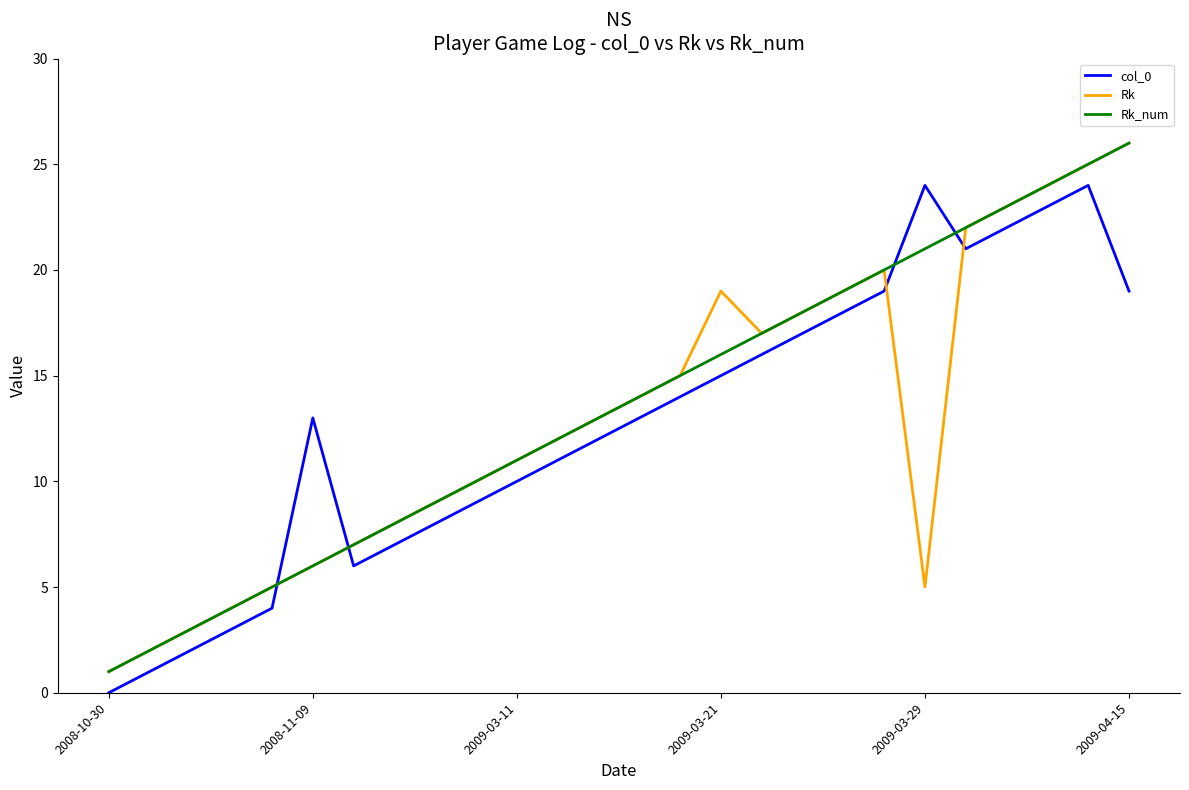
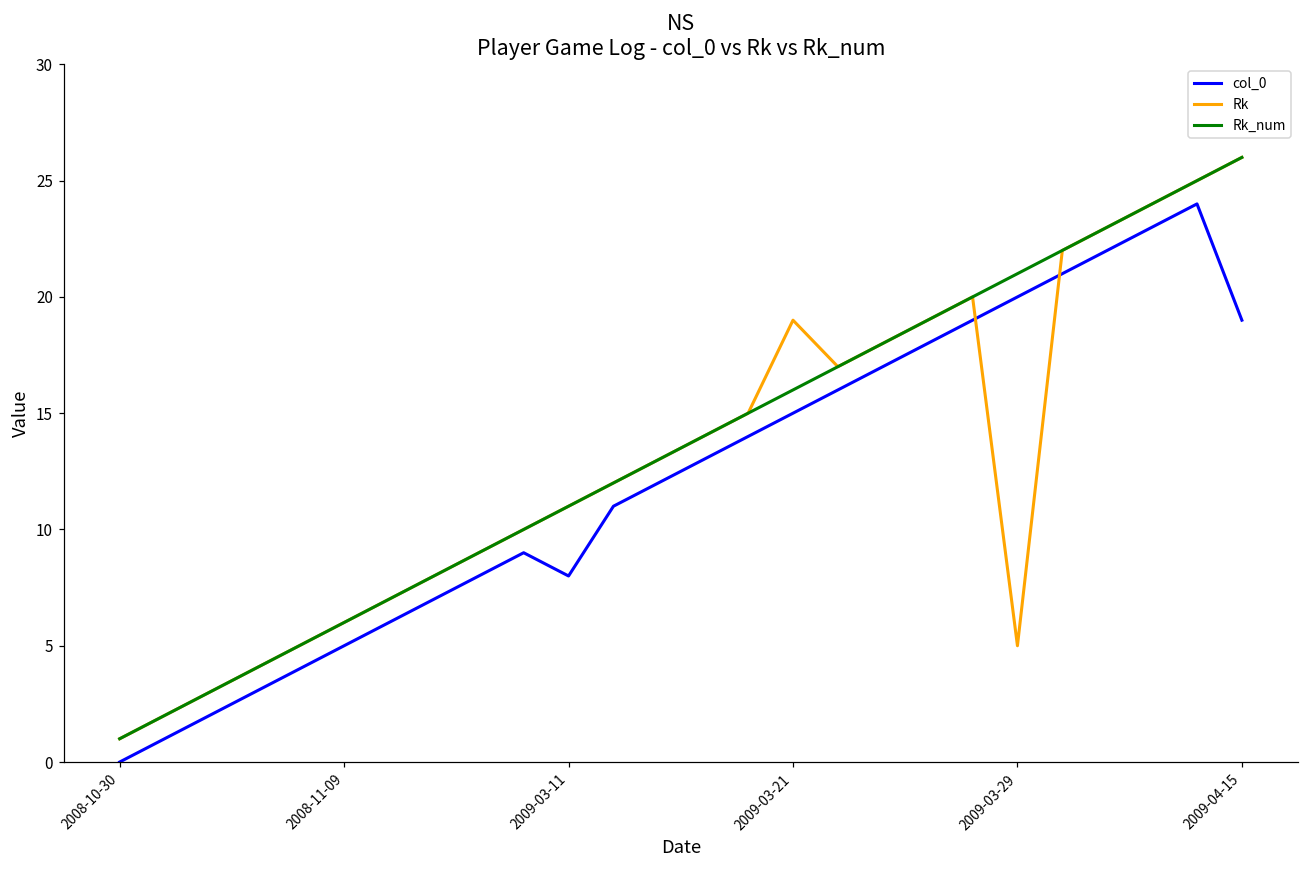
  {
    "col_0": {
      "2008-10-30": 0,
-     "2008-11-09": 13,
-     "2009-03-11": 10,
+     "2008-11-09": 5,
+     "2009-03-11": 8,
      "2009-03-21": 15,
-     "2009-03-29": 24,
+     "2009-03-29": 20,
      "2009-04-15": 19
    },
    "Rk": {
      "2009-03-21": 19,
      "2009-03-29": 5
    },
    "Rk_num": {
      "2009-03-21": 16,
      "2009-03-29": 21
    }
  }
